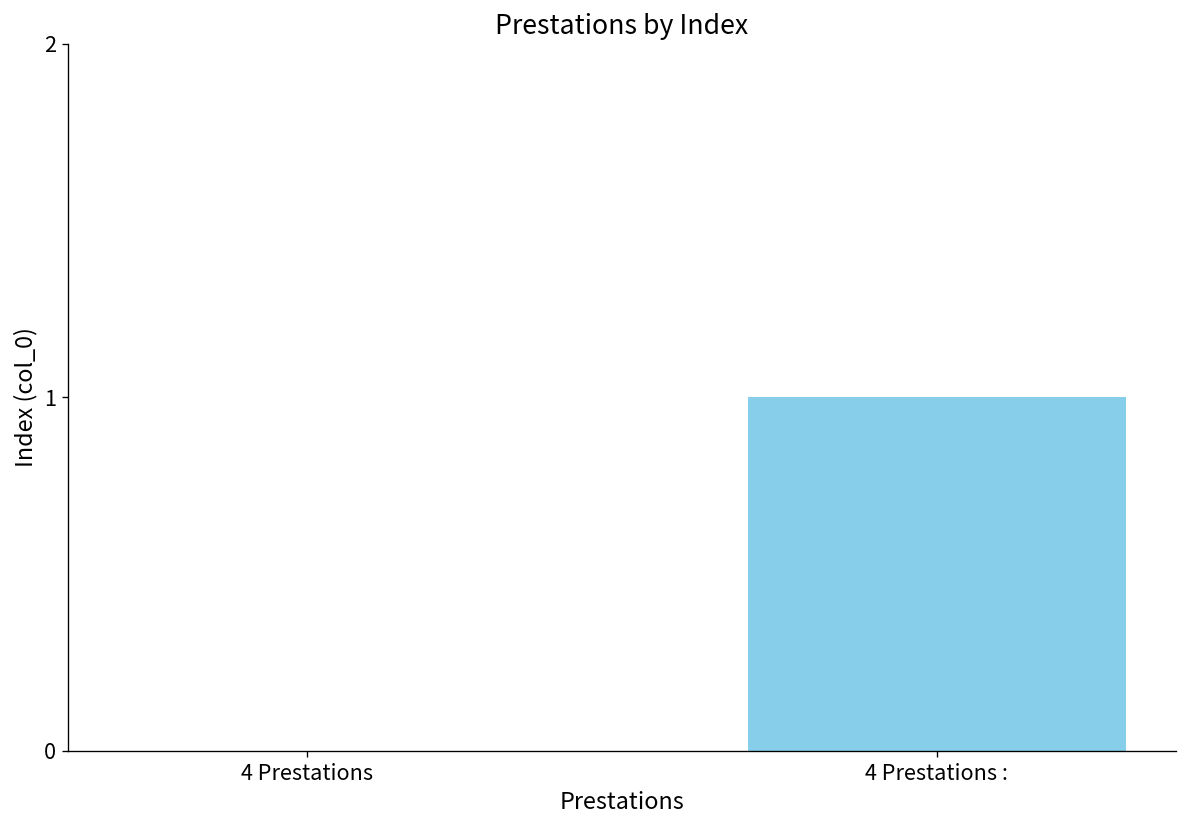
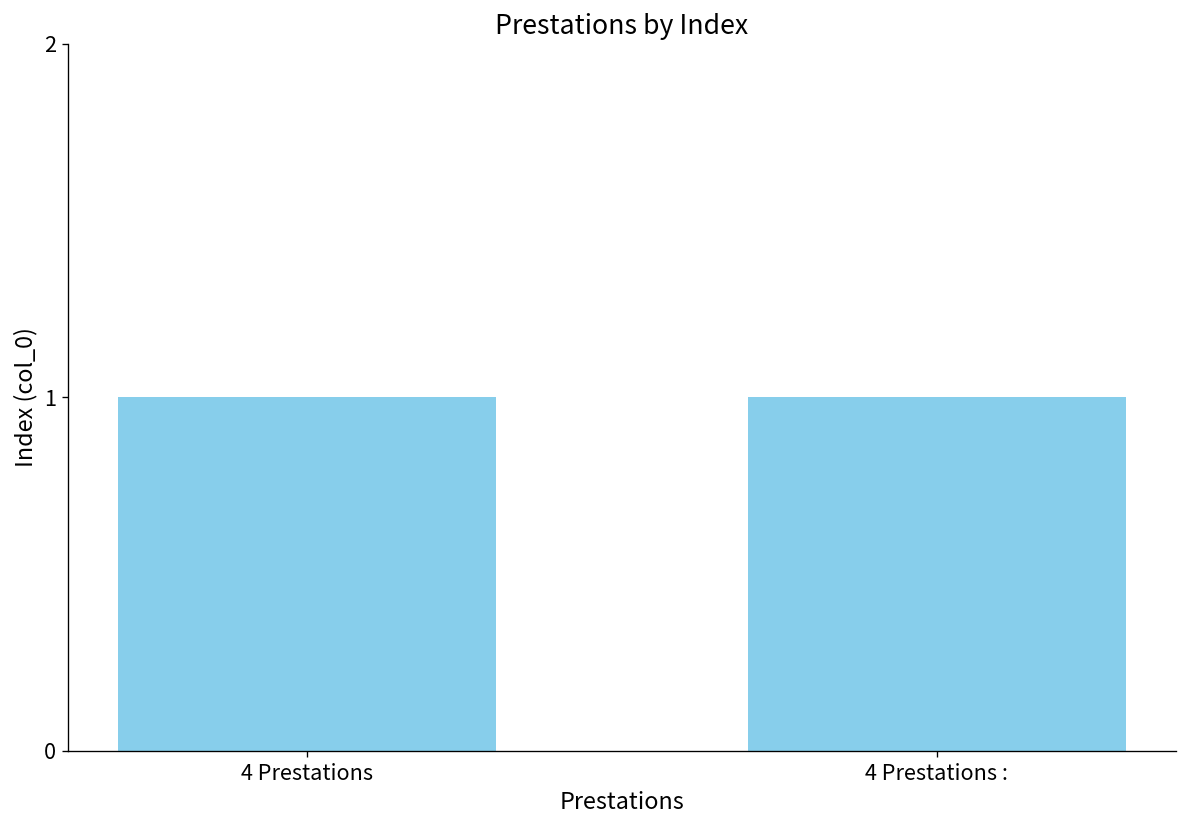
  {
-   "4 Prestations": 0,
+   "4 Prestations": 1,
    "4 Prestations :": 1
  }
